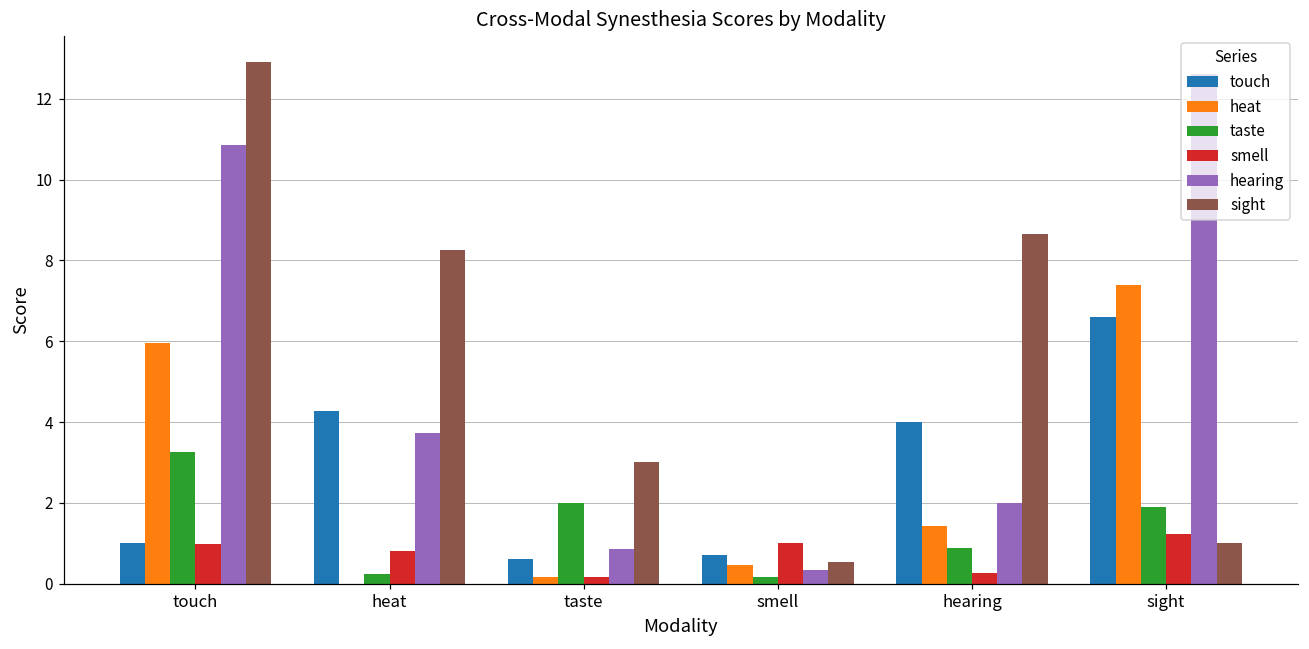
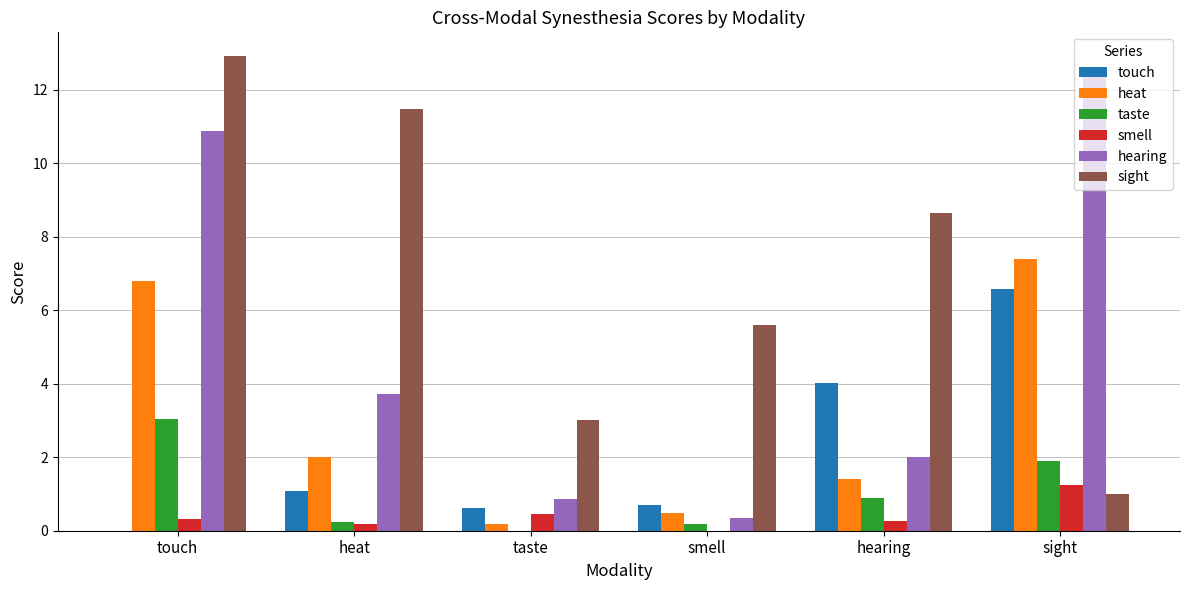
  {
    "touch": {
-     "touch": 1,
-     "heat": 4.3,
+     "touch": 0,
+     "heat": 1.1,
      "taste": 0.6,
      "smell": 0.7,
      "hearing": 4.0,
      "sight": 6.6
    },
    "heat": {
-     "touch": 6.0,
-     "heat": 0,
+     "touch": 6.8,
+     "heat": 2,
      "taste": 0.2,
      "smell": 0.5,
      "hearing": 1.4,
      "sight": 7.4
    },
    "taste": {
-     "touch": 3.3,
+     "touch": 3.0,
      "heat": 0.3,
-     "taste": 2,
+     "taste": 0,
      "smell": 0.2,
      "hearing": 0.9,
      "sight": 1.9
    },
    "smell": {
-     "touch": 1.0,
-     "heat": 0.8,
-     "taste": 0.2,
-     "smell": 1,
+     "touch": 0.3,
+     "heat": 0.2,
+     "taste": 0.5,
+     "smell": 0,
      "hearing": 0.3,
      "sight": 1.2
    },
    "hearing": {
      "touch": 10.9,
      "heat": 3.7,
      "taste": 0.9,
      "smell": 0.4,
      "hearing": 2.0
    },
    "sight": {
      "touch": 12.9,
-     "heat": 8.3,
+     "heat": 11.5,
      "taste": 3.0,
-     "smell": 0.5,
+     "smell": 5.6,
      "hearing": 8.7,
      "sight": 1.0
    }
  }
